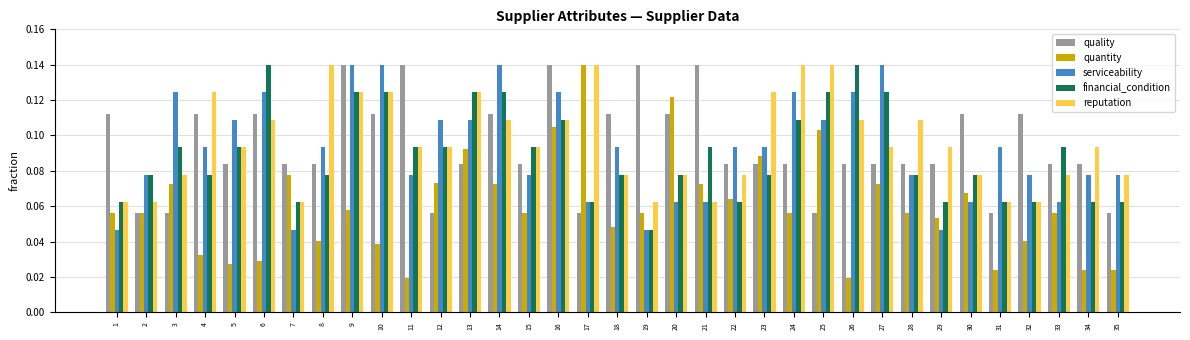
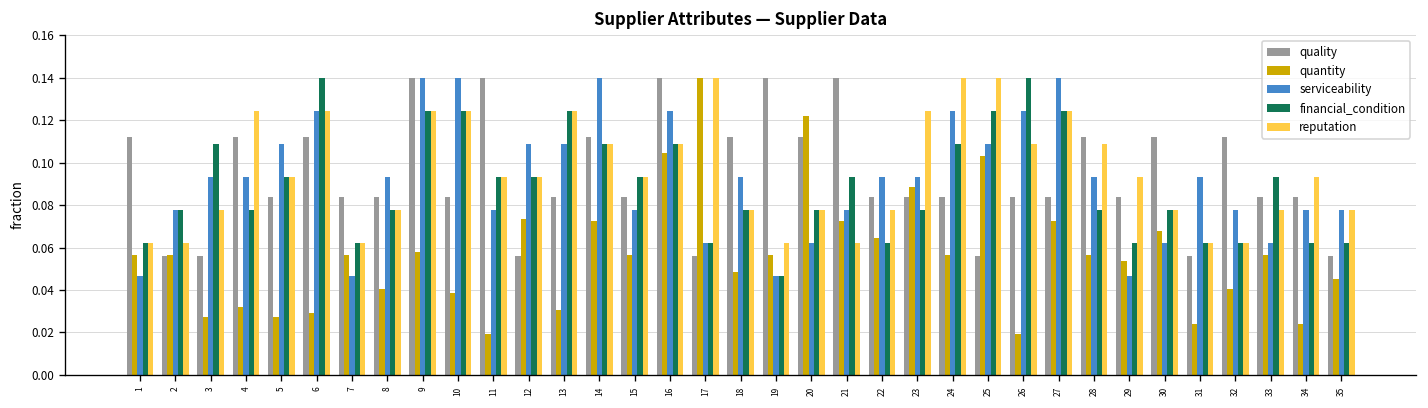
  {
    "quality": {
      "1": 0.112,
      "2": 0.056,
      "3": 0.056,
      "4": 0.112,
      "5": 0.084,
      "6": 0.112,
      "7": 0.084,
      "8": 0.084,
      "9": 0.140,
-     "10": 0.112,
+     "10": 0.084,
      "11": 0.140,
      "12": 0.056,
      "13": 0.084,
      "14": 0.112,
      "15": 0.084,
      "16": 0.140,
      "17": 0.056,
      "18": 0.112,
      "19": 0.140,
      "20": 0.112,
      "21": 0.140,
      "22": 0.084,
      "23": 0.084,
      "24": 0.084,
      "25": 0.056,
      "26": 0.084,
      "27": 0.084,
-     "28": 0.084,
+     "28": 0.112,
      "29": 0.084,
      "30": 0.112,
      "31": 0.056,
      "32": 0.112,
      "33": 0.084,
      "34": 0.084,
      "35": 0.056
    },
    "quantity": {
      "1": 0.056,
      "2": 0.056,
-     "3": 0.072,
+     "3": 0.027,
      "4": 0.032,
      "5": 0.027,
      "6": 0.029,
-     "7": 0.077,
+     "7": 0.056,
      "8": 0.040,
      "9": 0.058,
      "10": 0.039,
      "11": 0.019,
      "12": 0.073,
-     "13": 0.092,
+     "13": 0.031,
      "14": 0.072,
      "15": 0.056,
      "16": 0.105,
      "17": 0.140,
      "18": 0.048,
      "19": 0.056,
      "20": 0.122,
      "21": 0.072,
      "22": 0.064,
      "23": 0.089,
      "24": 0.056,
      "25": 0.103,
      "26": 0.019,
      "27": 0.072,
      "28": 0.056,
      "29": 0.054,
      "30": 0.068,
      "31": 0.024,
      "32": 0.040,
      "33": 0.056,
      "34": 0.024,
-     "35": 0.024
+     "35": 0.045
    },
    "serviceability": {
      "1": 0.047,
      "2": 0.078,
-     "3": 0.124,
+     "3": 0.093,
      "4": 0.093,
      "5": 0.109,
      "6": 0.124,
      "7": 0.047,
      "8": 0.093,
      "9": 0.140,
      "10": 0.140,
      "11": 0.078,
      "12": 0.109,
      "13": 0.109,
      "14": 0.140,
      "15": 0.078,
      "16": 0.124,
      "17": 0.062,
      "18": 0.093,
      "19": 0.047,
      "20": 0.062,
-     "21": 0.062,
+     "21": 0.078,
      "22": 0.093,
      "23": 0.093,
      "24": 0.124,
      "25": 0.109,
      "26": 0.124,
      "27": 0.140,
-     "28": 0.078,
+     "28": 0.093,
      "29": 0.047,
      "30": 0.062,
      "31": 0.093,
      "32": 0.078,
      "33": 0.062,
      "34": 0.078,
      "35": 0.078
    },
    "financial_condition": {
      "1": 0.062,
      "2": 0.078,
-     "3": 0.093,
+     "3": 0.109,
      "4": 0.078,
      "5": 0.093,
      "6": 0.140,
      "7": 0.062,
      "8": 0.078,
      "9": 0.124,
      "10": 0.124,
      "11": 0.093,
      "12": 0.093,
      "13": 0.124,
-     "14": 0.124,
+     "14": 0.109,
      "15": 0.093,
      "16": 0.109,
      "17": 0.062,
      "18": 0.078,
      "19": 0.047,
      "20": 0.078,
      "21": 0.093,
      "22": 0.062,
      "23": 0.078,
      "24": 0.109,
      "25": 0.124,
      "26": 0.140,
      "27": 0.124,
      "28": 0.078,
      "29": 0.062,
      "30": 0.078,
      "31": 0.062,
      "32": 0.062,
      "33": 0.093,
      "34": 0.062,
      "35": 0.062
    },
    "reputation": {
      "1": 0.062,
      "2": 0.062,
      "3": 0.078,
      "4": 0.124,
      "5": 0.093,
-     "6": 0.109,
+     "6": 0.124,
      "7": 0.062,
-     "8": 0.140,
+     "8": 0.078,
      "9": 0.124,
      "10": 0.124,
      "11": 0.093,
      "12": 0.093,
      "13": 0.124,
      "14": 0.109,
      "15": 0.093,
      "16": 0.109,
      "17": 0.140,
      "18": 0.078,
      "19": 0.062,
      "20": 0.078,
      "21": 0.062,
      "22": 0.078,
      "23": 0.124,
      "24": 0.140,
      "25": 0.140,
      "26": 0.109,
-     "27": 0.093,
+     "27": 0.124,
      "28": 0.109,
      "29": 0.093,
      "30": 0.078,
      "31": 0.062,
      "32": 0.062,
      "33": 0.078,
      "34": 0.093,
      "35": 0.078
    }
  }
